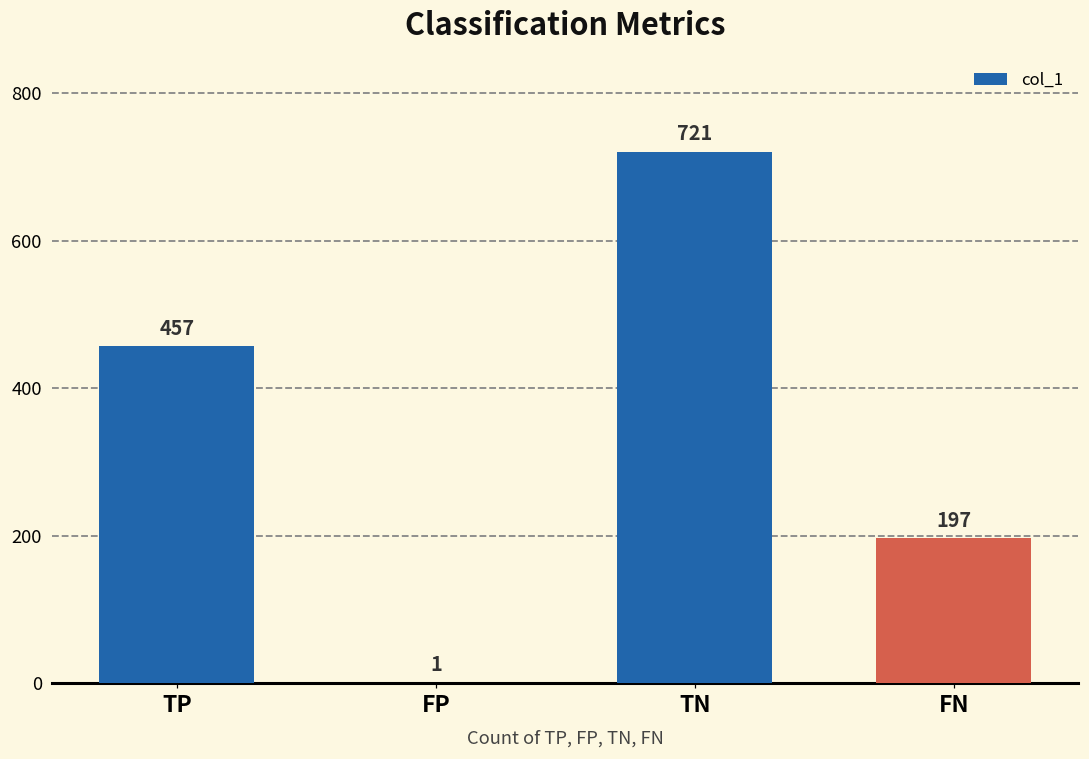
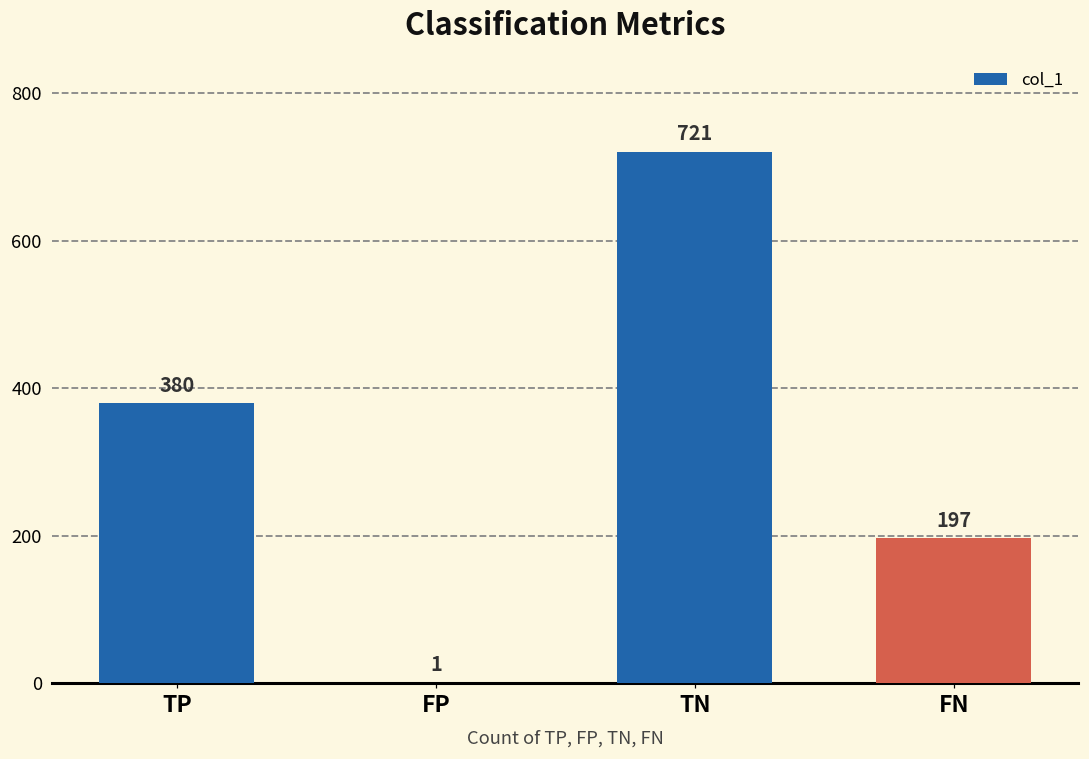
  {
-   "TP": 457,
+   "TP": 380,
    "FP": 1,
    "TN": 721,
    "FN": 197
  }
